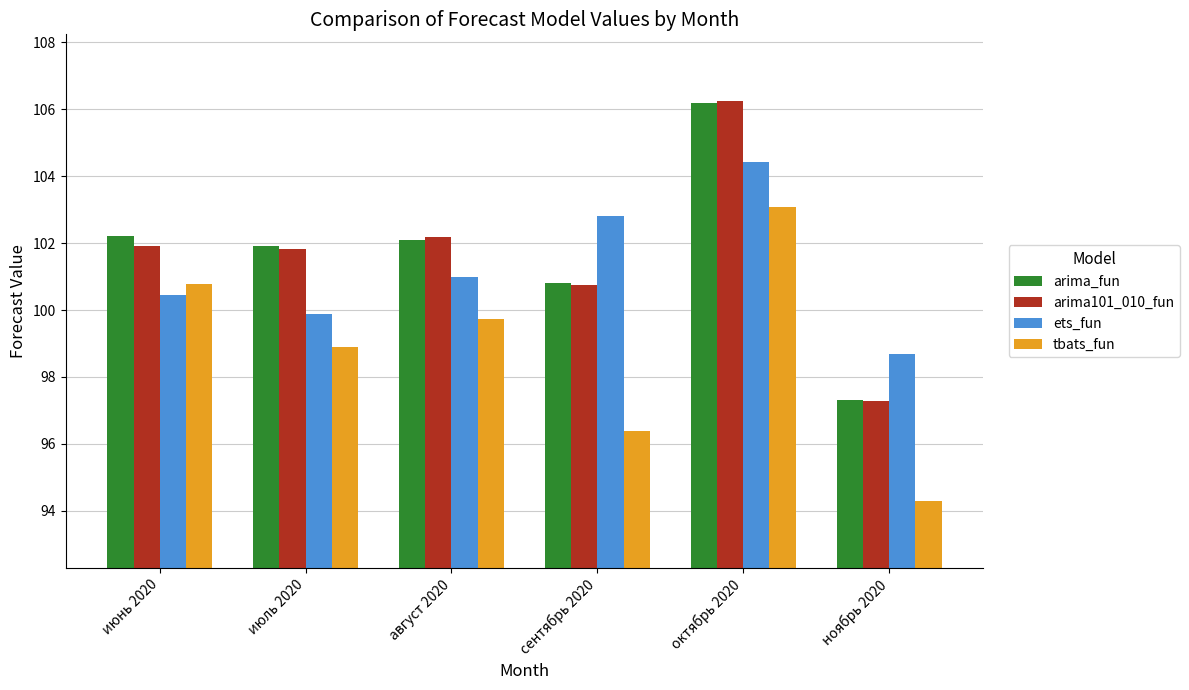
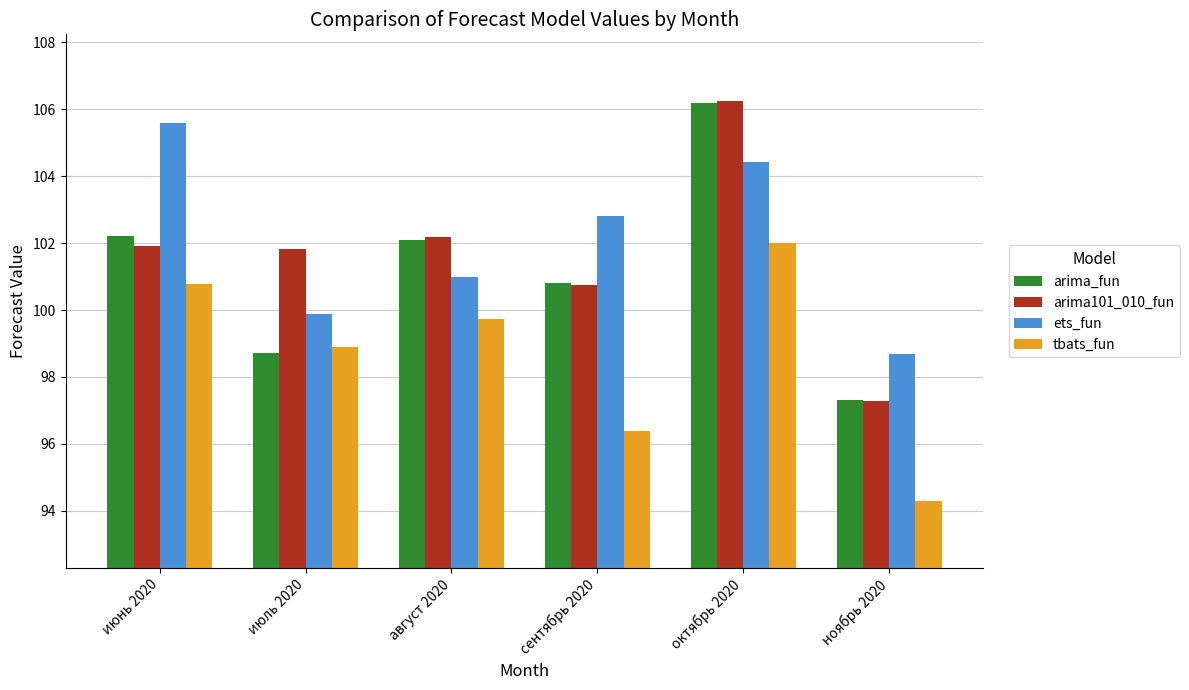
  {
    "arima_fun": {
      "июнь 2020": 102.2,
-     "июль 2020": 101.9,
+     "июль 2020": 98.7,
      "август 2020": 102.1,
      "сентябрь 2020": 100.8,
      "октябрь 2020": 106.2,
      "ноябрь 2020": 97.3
    },
    "arima101_010_fun": {
      "июнь 2020": 101.9,
      "июль 2020": 101.8,
      "август 2020": 102.2,
      "сентябрь 2020": 100.7,
      "октябрь 2020": 106.2,
      "ноябрь 2020": 97.3
    },
    "ets_fun": {
-     "июнь 2020": 100.4,
+     "июнь 2020": 105.6,
      "июль 2020": 99.9,
      "август 2020": 101.0,
      "сентябрь 2020": 102.8,
      "октябрь 2020": 104.4,
      "ноябрь 2020": 98.7
    },
    "tbats_fun": {
      "июнь 2020": 100.8,
      "июль 2020": 98.9,
      "август 2020": 99.7,
      "сентябрь 2020": 96.4,
-     "октябрь 2020": 103.1,
+     "октябрь 2020": 102.0,
      "ноябрь 2020": 94.3
    }
  }
